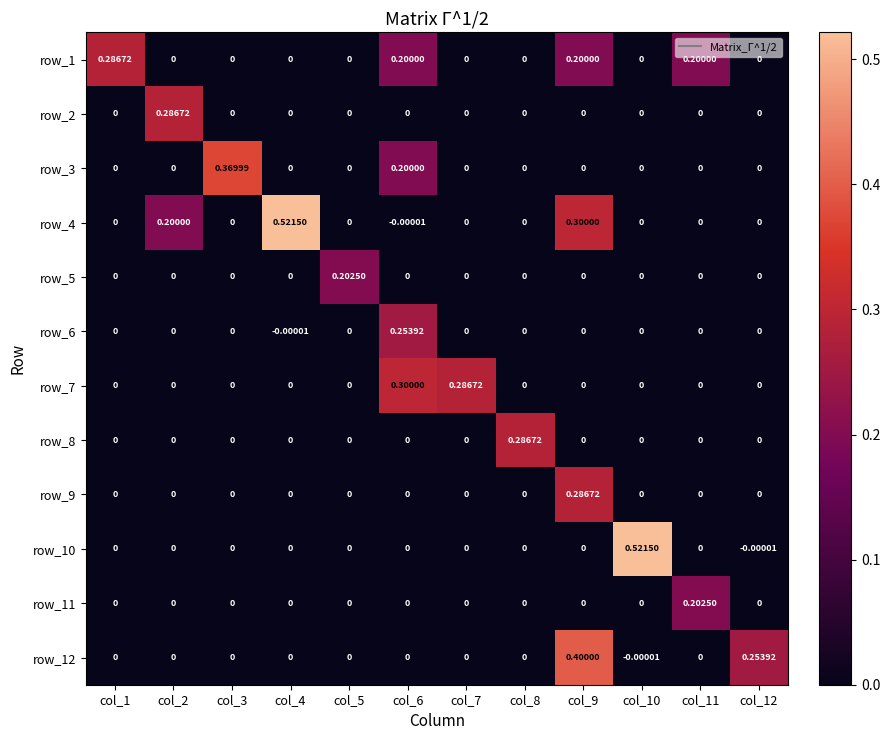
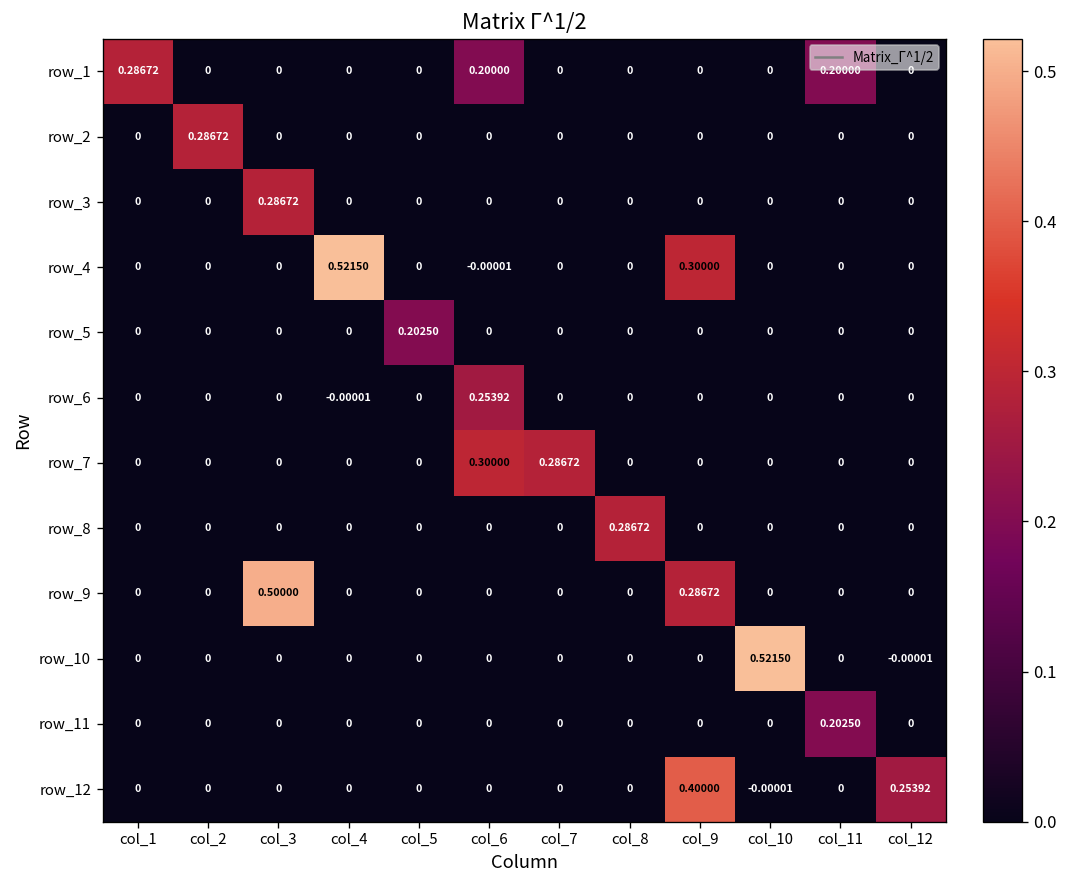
  {
    "row_1": {
      "col_1": 0.28672,
      "col_2": 0,
      "col_3": 0,
      "col_4": 0,
      "col_5": 0,
      "col_6": 0.20000,
      "col_7": 0,
      "col_8": 0,
-     "col_9": 0.20000,
+     "col_9": 0,
      "col_10": 0
    },
    "row_2": {
      "col_1": 0,
      "col_2": 0.28672,
      "col_3": 0,
      "col_4": 0,
      "col_5": 0,
      "col_6": 0,
      "col_7": 0,
      "col_8": 0,
      "col_9": 0,
      "col_10": 0,
      "col_11": 0,
      "col_12": 0
    },
    "row_3": {
      "col_1": 0,
      "col_2": 0,
-     "col_3": 0.36999,
+     "col_3": 0.28672,
      "col_4": 0,
      "col_5": 0,
-     "col_6": 0.20000,
+     "col_6": 0,
      "col_7": 0,
      "col_8": 0,
      "col_9": 0,
      "col_10": 0,
      "col_11": 0,
      "col_12": 0
    },
    "row_4": {
      "col_1": 0,
-     "col_2": 0.20000,
+     "col_2": 0,
      "col_3": 0,
      "col_4": 0.52150,
      "col_5": 0,
      "col_6": -0.00001,
      "col_7": 0,
      "col_8": 0,
      "col_9": 0.30000,
      "col_10": 0,
      "col_11": 0,
      "col_12": 0
    },
    "row_5": {
      "col_1": 0,
      "col_2": 0,
      "col_3": 0,
      "col_4": 0,
      "col_5": 0.20250,
      "col_6": 0,
      "col_7": 0,
      "col_8": 0,
      "col_9": 0,
      "col_10": 0,
      "col_11": 0,
      "col_12": 0
    },
    "row_6": {
      "col_1": 0,
      "col_2": 0,
      "col_3": 0,
      "col_4": -0.00001,
      "col_5": 0,
      "col_6": 0.25392,
      "col_7": 0,
      "col_8": 0,
      "col_9": 0,
      "col_10": 0,
      "col_11": 0,
      "col_12": 0
    },
    "row_7": {
      "col_1": 0,
      "col_2": 0,
      "col_3": 0,
      "col_4": 0,
      "col_5": 0,
      "col_6": 0.30000,
      "col_7": 0.28672,
      "col_8": 0,
      "col_9": 0,
      "col_10": 0,
      "col_11": 0,
      "col_12": 0
    },
    "row_8": {
      "col_1": 0,
      "col_2": 0,
      "col_3": 0,
      "col_4": 0,
      "col_5": 0,
      "col_6": 0,
      "col_7": 0,
      "col_8": 0.28672,
      "col_9": 0,
      "col_10": 0,
      "col_11": 0,
      "col_12": 0
    },
    "row_9": {
      "col_1": 0,
      "col_2": 0,
-     "col_3": 0,
+     "col_3": 0.50000,
      "col_4": 0,
      "col_5": 0,
      "col_6": 0,
      "col_7": 0,
      "col_8": 0,
      "col_9": 0.28672,
      "col_10": 0,
      "col_11": 0,
      "col_12": 0
    },
    "row_10": {
      "col_1": 0,
      "col_2": 0,
      "col_3": 0,
      "col_4": 0,
      "col_5": 0,
      "col_6": 0,
      "col_7": 0,
      "col_8": 0,
      "col_9": 0,
      "col_10": 0.52150,
      "col_11": 0,
      "col_12": -0.00001
    },
    "row_11": {
      "col_1": 0,
      "col_2": 0,
      "col_3": 0,
      "col_4": 0,
      "col_5": 0,
      "col_6": 0,
      "col_7": 0,
      "col_8": 0,
      "col_9": 0,
      "col_10": 0,
      "col_11": 0.20250,
      "col_12": 0
    },
    "row_12": {
      "col_1": 0,
      "col_2": 0,
      "col_3": 0,
      "col_4": 0,
      "col_5": 0,
      "col_6": 0,
      "col_7": 0,
      "col_8": 0,
      "col_9": 0.40000,
      "col_10": -0.00001,
      "col_11": 0,
      "col_12": 0.25392
    }
  }
